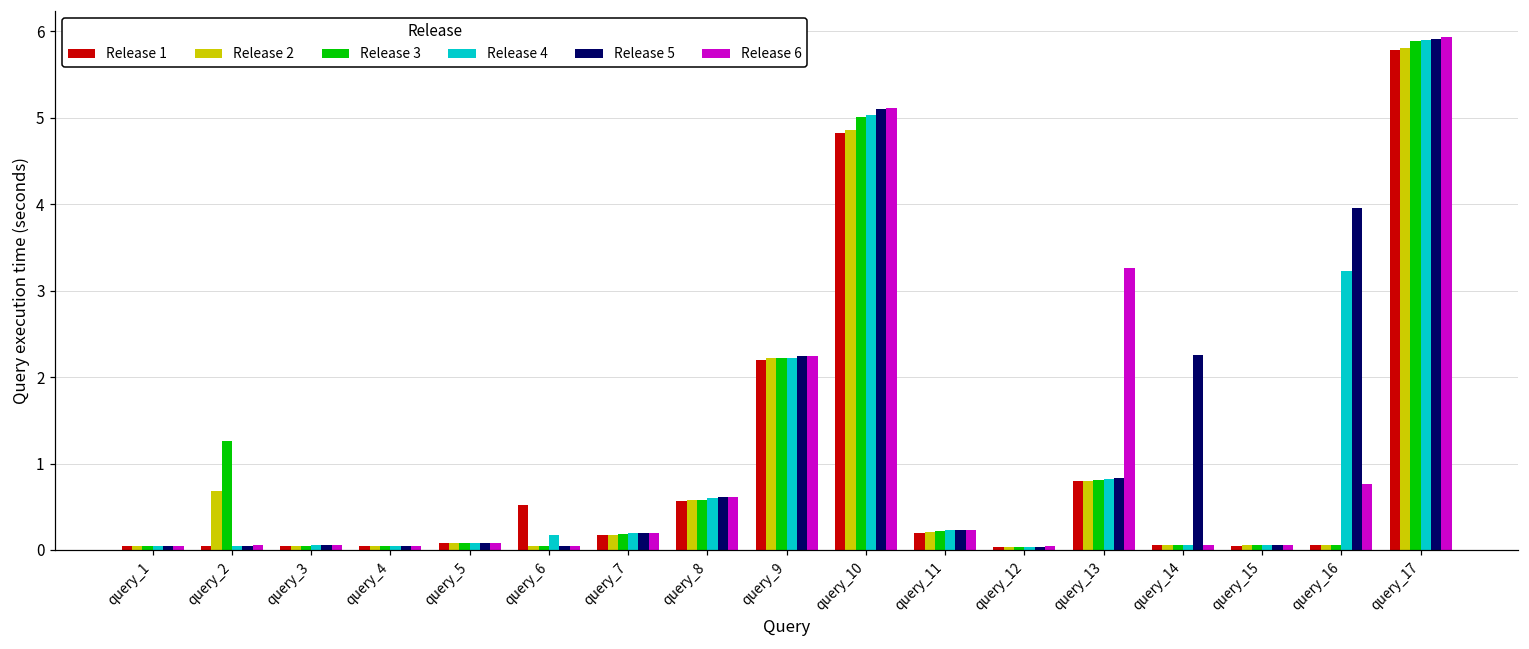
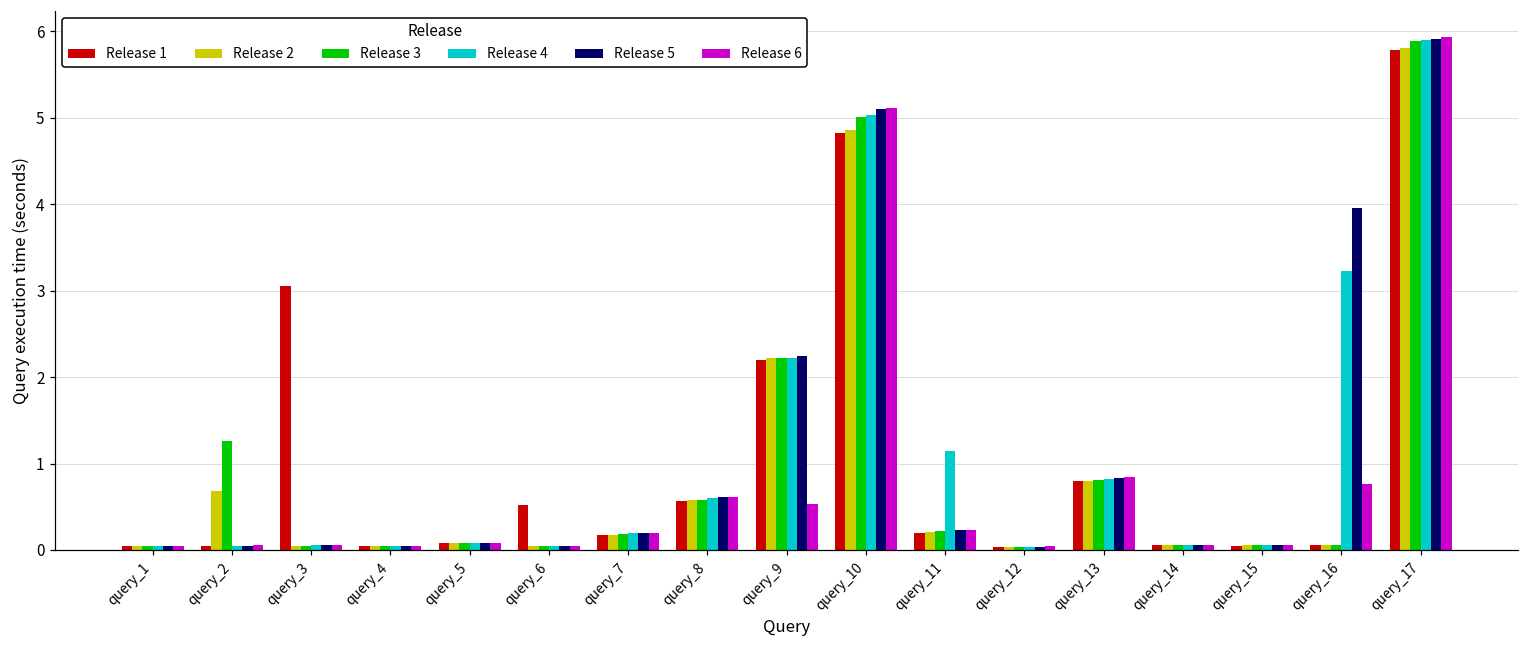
  {
    "Release 1": {
      "query_1": 0.0,
      "query_2": 0.0,
-     "query_3": 0.1,
+     "query_3": 3.0,
      "query_4": 0.0,
      "query_5": 0.1,
      "query_6": 0.5,
      "query_7": 0.2,
      "query_8": 0.6,
      "query_9": 2.2,
      "query_10": 4.8,
      "query_11": 0.2,
      "query_13": 0.8,
      "query_14": 0.1,
      "query_15": 0.1,
      "query_16": 0.1,
      "query_17": 5.8
    },
    "Release 2": {
      "query_1": 0.0,
      "query_2": 0.7,
      "query_3": 0.1,
      "query_4": 0.0,
      "query_5": 0.1,
      "query_6": 0.0,
      "query_7": 0.2,
      "query_8": 0.6,
      "query_9": 2.2,
      "query_10": 4.9,
      "query_11": 0.2,
      "query_12": 0.0,
      "query_13": 0.8,
      "query_14": 0.1,
      "query_15": 0.1,
      "query_16": 0.1,
      "query_17": 5.8
    },
    "Release 3": {
      "query_1": 0.0,
      "query_2": 1.3,
      "query_3": 0.1,
      "query_4": 0.0,
      "query_5": 0.1,
      "query_6": 0.0,
      "query_7": 0.2,
      "query_8": 0.6,
      "query_9": 2.2,
      "query_10": 5.0,
      "query_11": 0.2,
      "query_12": 0.0,
      "query_13": 0.8,
      "query_14": 0.1,
      "query_15": 0.1,
      "query_16": 0.1,
      "query_17": 5.9
    },
    "Release 4": {
      "query_1": 0.0,
      "query_2": 0.0,
      "query_3": 0.1,
      "query_4": 0.0,
      "query_5": 0.1,
-     "query_6": 0.2,
+     "query_6": 0.0,
      "query_7": 0.2,
      "query_8": 0.6,
      "query_9": 2.2,
      "query_10": 5.0,
-     "query_11": 0.2,
+     "query_11": 1.1,
      "query_12": 0.0,
      "query_13": 0.8,
      "query_14": 0.1,
      "query_15": 0.1,
      "query_16": 3.2,
      "query_17": 5.9
    },
    "Release 5": {
      "query_1": 0.0,
      "query_2": 0.1,
      "query_3": 0.1,
      "query_4": 0.0,
      "query_5": 0.1,
      "query_6": 0.0,
      "query_7": 0.2,
      "query_8": 0.6,
      "query_9": 2.2,
      "query_10": 5.1,
      "query_11": 0.2,
      "query_12": 0.0,
      "query_13": 0.8,
-     "query_14": 2.3,
+     "query_14": 0.1,
      "query_15": 0.1,
      "query_16": 4.0,
      "query_17": 5.9
    },
    "Release 6": {
      "query_1": 0.1,
      "query_2": 0.1,
      "query_3": 0.1,
      "query_4": 0.0,
      "query_5": 0.1,
      "query_6": 0.1,
      "query_7": 0.2,
      "query_8": 0.6,
-     "query_9": 2.2,
+     "query_9": 0.5,
      "query_10": 5.1,
      "query_11": 0.2,
      "query_12": 0.0,
-     "query_13": 3.3,
+     "query_13": 0.8,
      "query_14": 0.1,
      "query_15": 0.1,
      "query_16": 0.8,
      "query_17": 5.9
    }
  }
